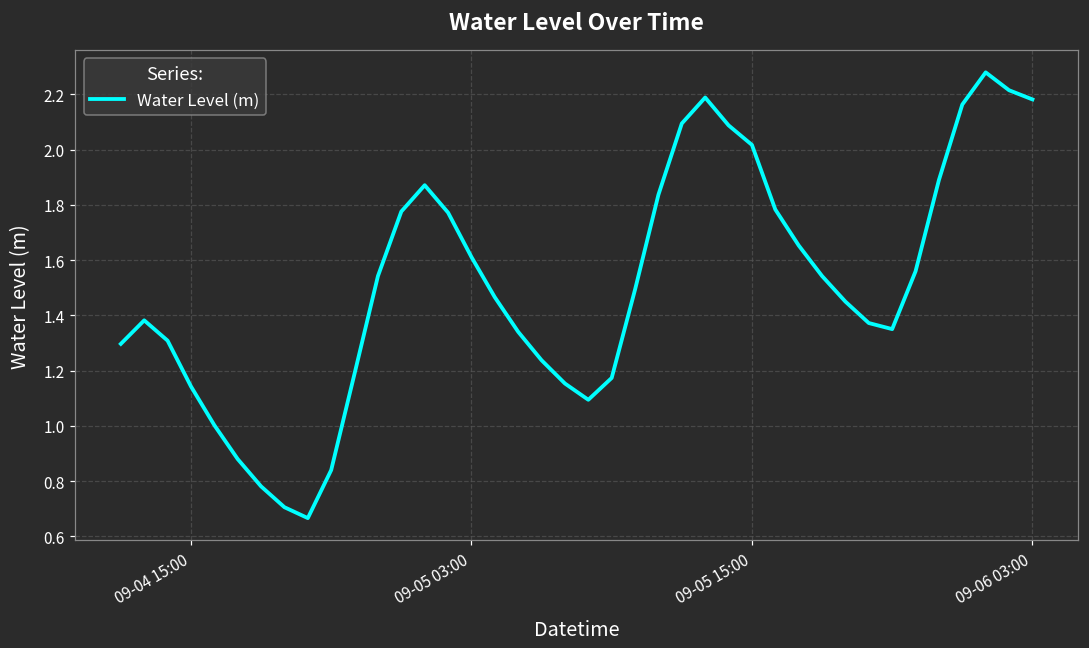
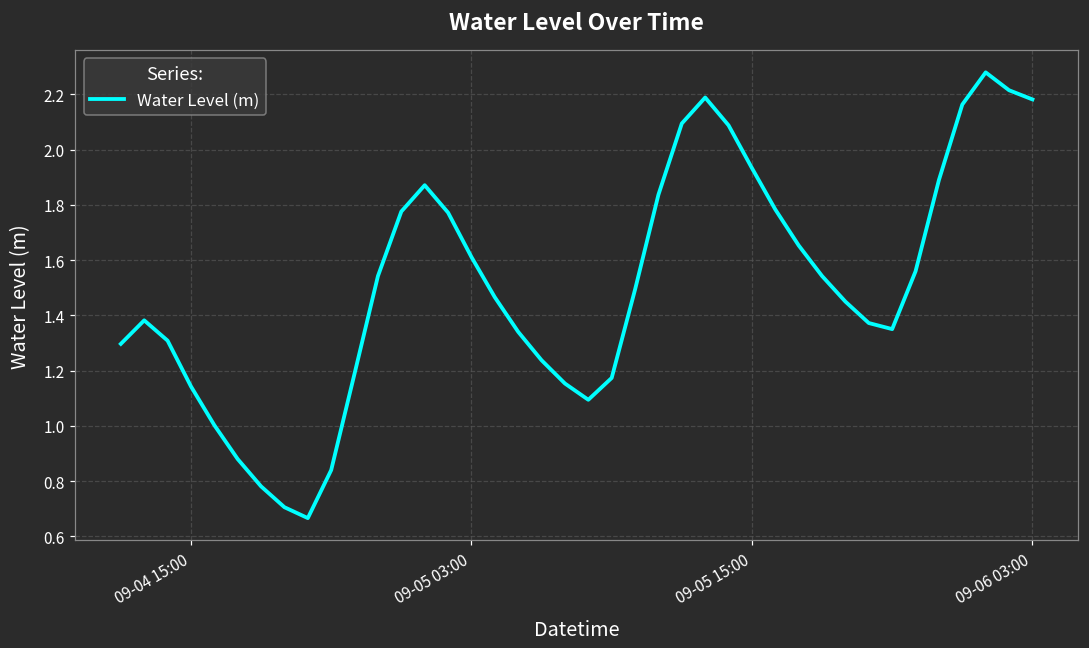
  {
    "09-04 15:00": 1.14,
    "09-05 03:00": 1.61,
-   "09-05 15:00": 2.02,
+   "09-05 15:00": 1.93,
    "09-06 03:00": 2.18
  }
